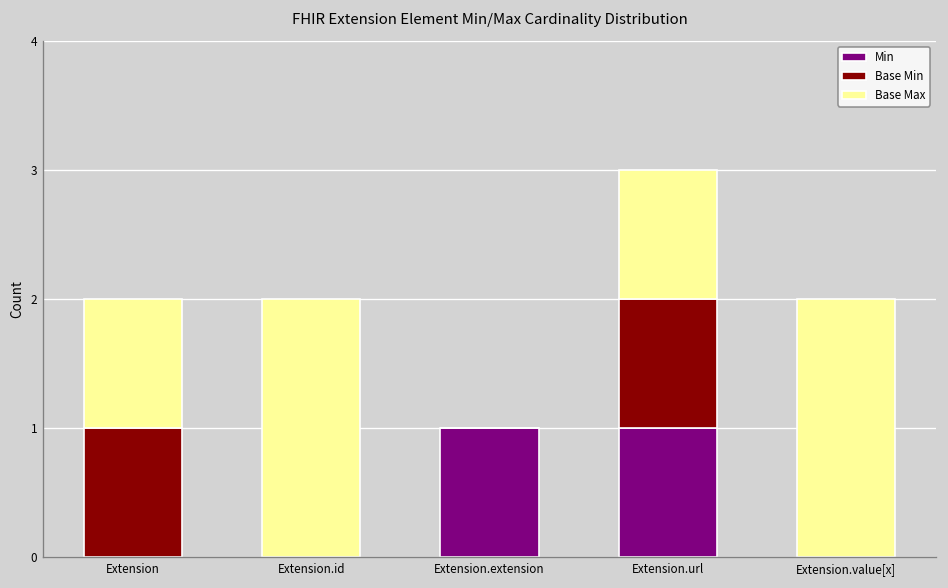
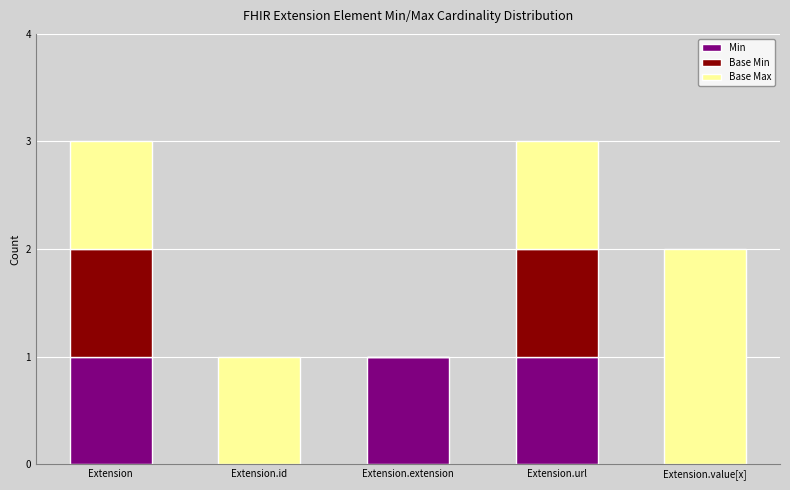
  {
    "Min": {
-     "Extension": 0,
+     "Extension": 1,
      "Extension.id": 0,
      "Extension.extension": 1,
      "Extension.url": 1,
      "Extension.value[x]": 0
    },
    "Base Max": {
      "Extension": 1,
-     "Extension.id": 2,
+     "Extension.id": 1,
      "Extension.extension": 0,
      "Extension.url": 1,
      "Extension.value[x]": 2
    }
  }
